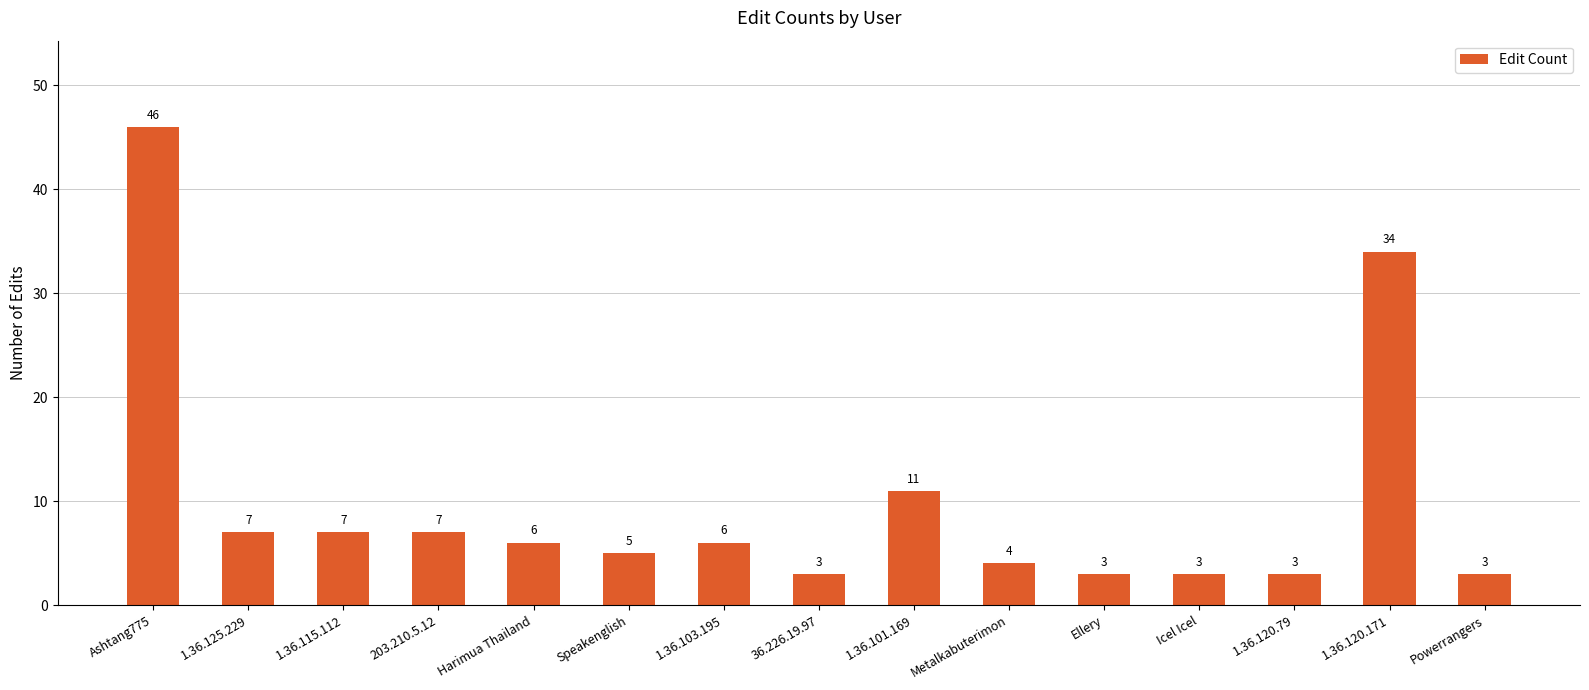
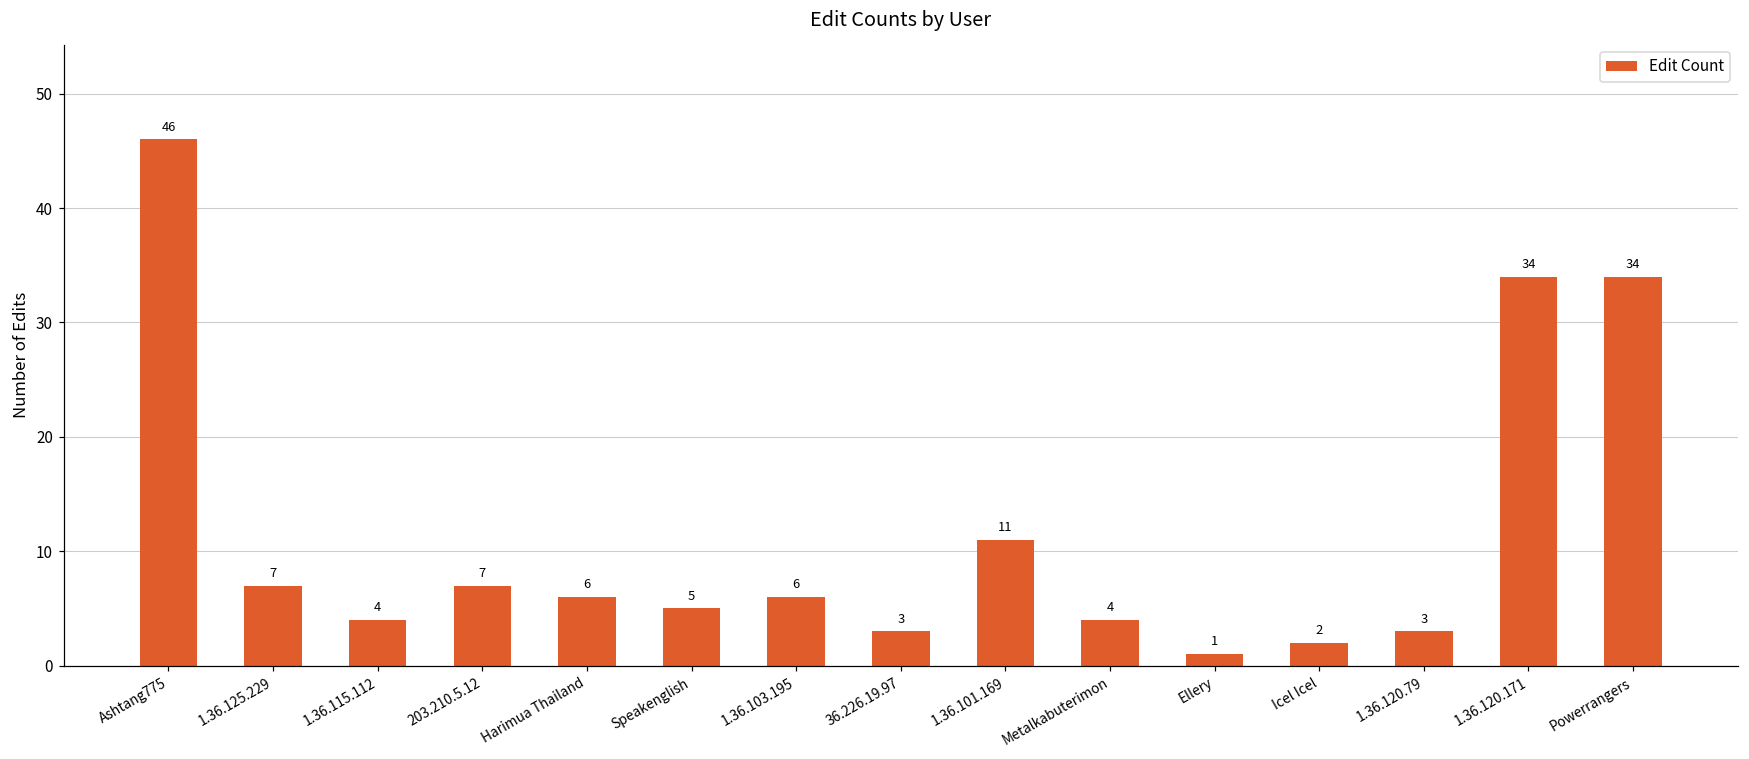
  {
    "Ashtang775": 46,
    "1.36.125.229": 7,
-   "1.36.115.112": 7,
+   "1.36.115.112": 4,
    "203.210.5.12": 7,
    "Harimua Thailand": 6,
    "Speakenglish": 5,
    "1.36.103.195": 6,
    "36.226.19.97": 3,
    "1.36.101.169": 11,
    "Metalkabuterimon": 4,
-   "Ellery": 3,
-   "Icel Icel": 3,
+   "Ellery": 1,
+   "Icel Icel": 2,
    "1.36.120.79": 3,
    "1.36.120.171": 34,
-   "Powerrangers": 3
+   "Powerrangers": 34
  }
